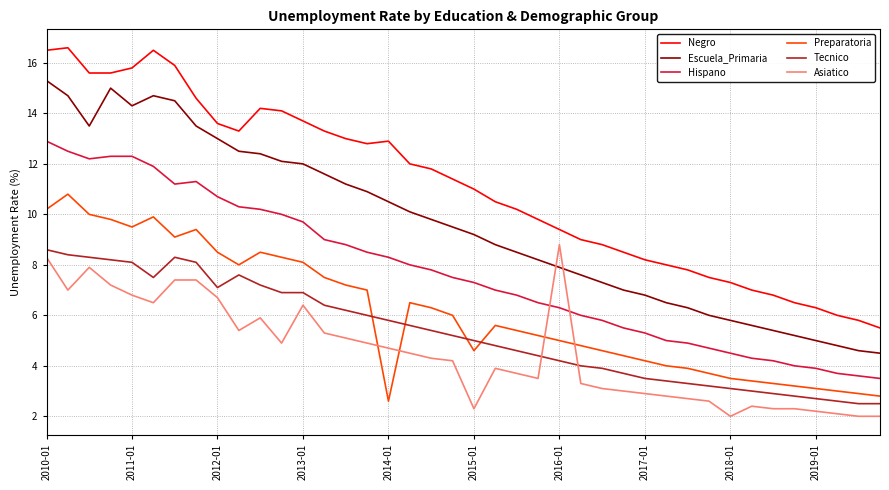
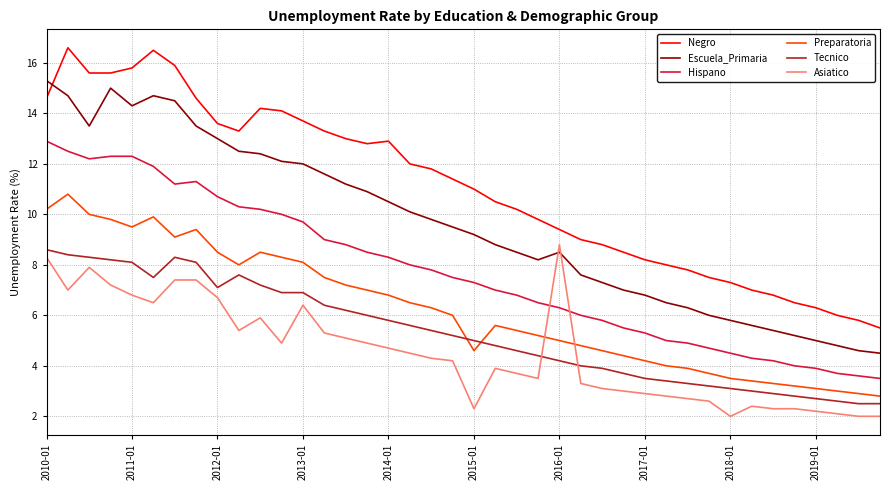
  {
    "Negro": {
-     "2010-01": 16.5,
+     "2010-01": 14.6,
      "2011-01": 15.8,
      "2012-01": 13.6,
      "2013-01": 13.7,
      "2014-01": 12.9,
      "2015-01": 11.0,
      "2016-01": 9.4,
      "2017-01": 8.2,
      "2018-01": 7.3,
      "2019-01": 6.3
    },
    "Escuela_Primaria": {
      "2010-01": 15.3,
      "2011-01": 14.3,
      "2012-01": 13.0,
      "2013-01": 12.0,
      "2014-01": 10.5,
      "2015-01": 9.2,
-     "2016-01": 7.9,
+     "2016-01": 8.5,
      "2017-01": 6.8,
      "2018-01": 5.8,
      "2019-01": 5.0
    },
    "Preparatoria": {
      "2010-01": 10.2,
      "2011-01": 9.5,
      "2012-01": 8.5,
      "2013-01": 8.1,
-     "2014-01": 2.6,
+     "2014-01": 6.8,
      "2015-01": 4.6,
      "2016-01": 5.0,
      "2017-01": 4.2,
      "2018-01": 3.5,
      "2019-01": 3.1
    },
    "Asiatico": {
      "2010-01": 8.3,
      "2011-01": 6.8,
      "2012-01": 6.7,
      "2013-01": 6.4,
      "2014-01": 4.7,
      "2015-01": 2.3,
      "2016-01": 8.8,
      "2017-01": 2.9,
      "2018-01": 2.0,
      "2019-01": 2.2
    }
  }
